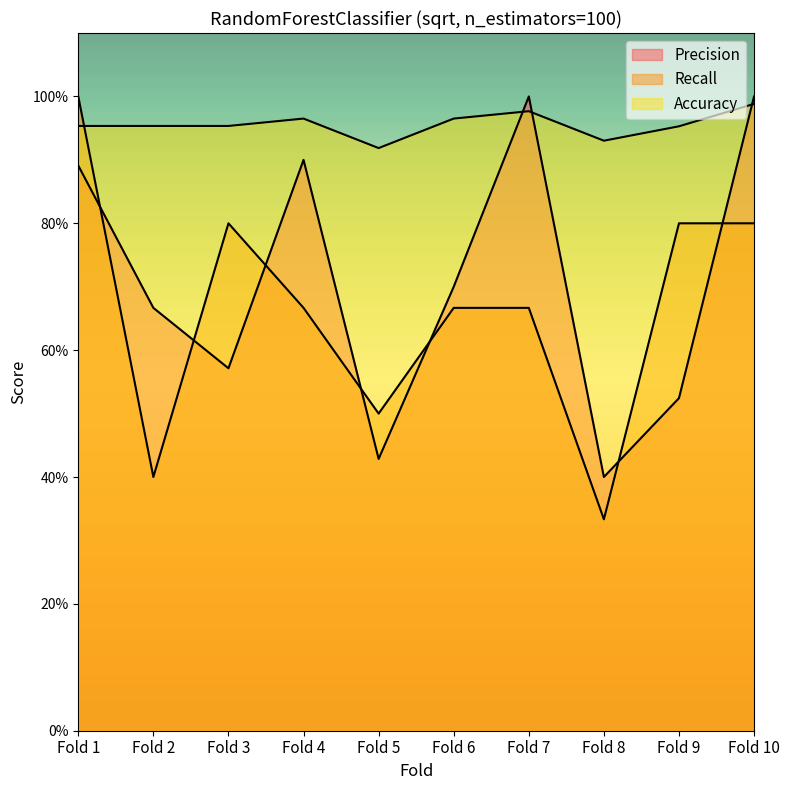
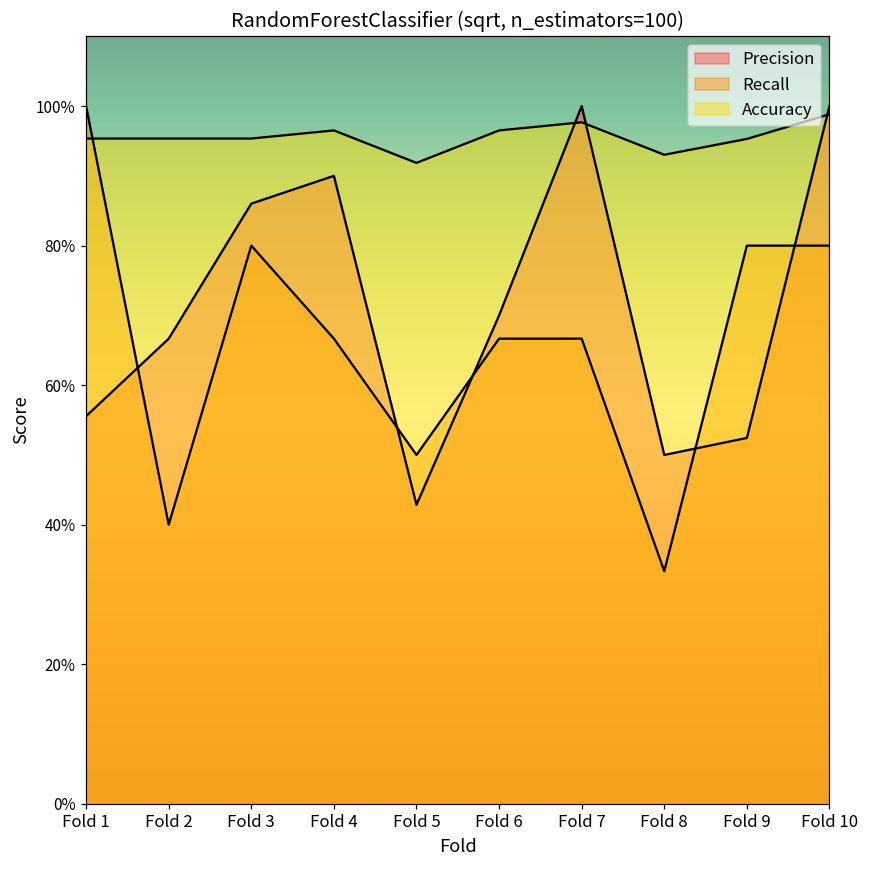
  {
    "Precision": {
-     "Fold 1": "89%",
+     "Fold 1": "56%",
      "Fold 2": "67%",
-     "Fold 3": "57%",
+     "Fold 3": "86%",
      "Fold 4": "90%",
      "Fold 5": "43%",
      "Fold 6": "70%",
      "Fold 7": "100%",
-     "Fold 8": "40%",
+     "Fold 8": "50%",
      "Fold 9": "52%",
      "Fold 10": "100%"
    }
  }
